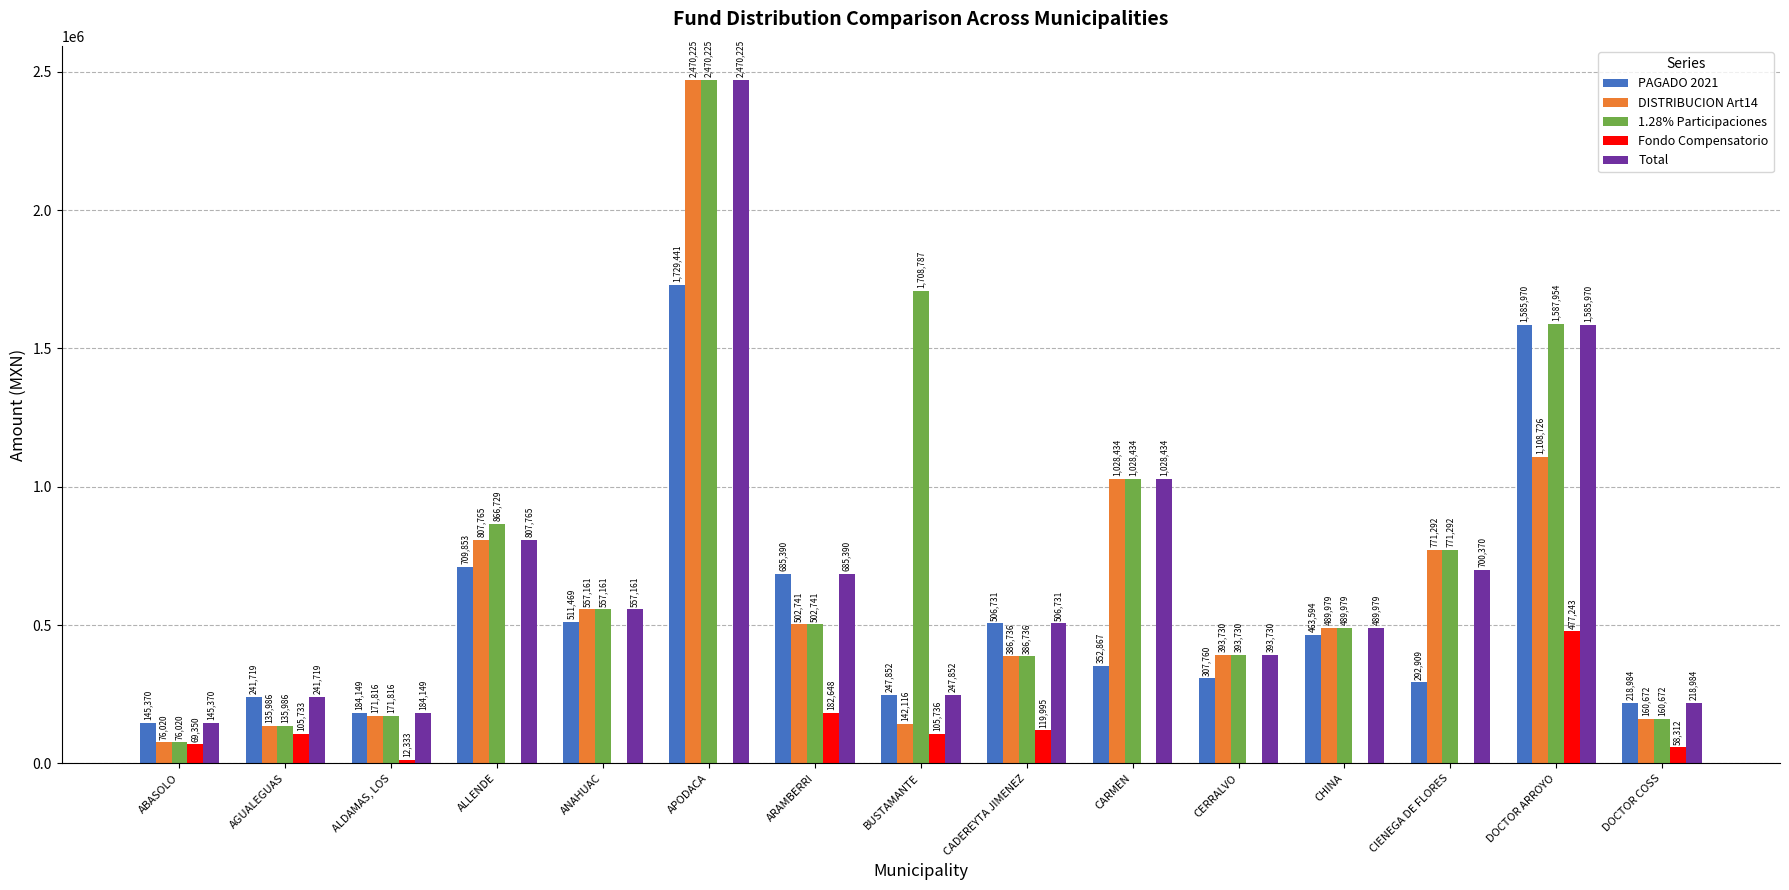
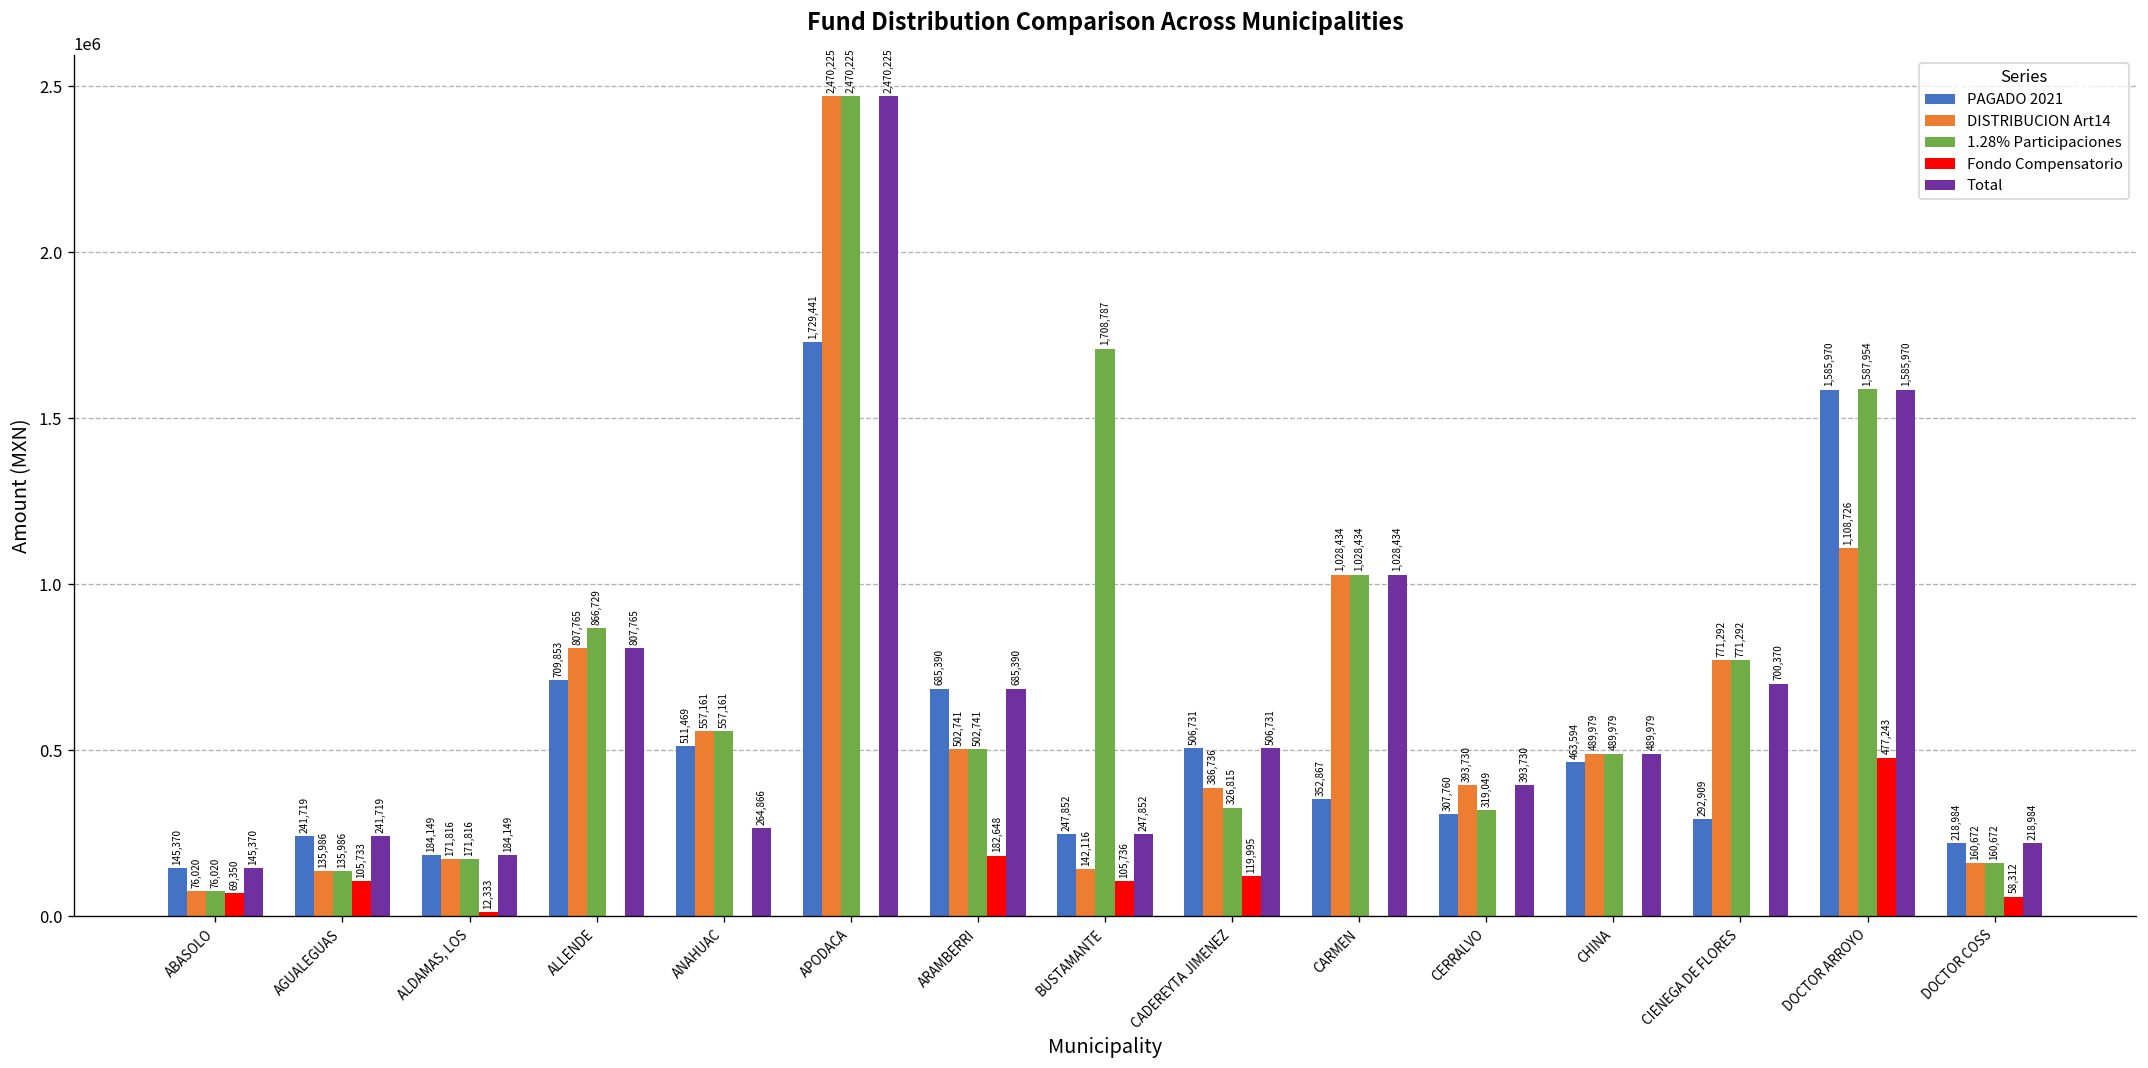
  {
    "PAGADO 2021": {
      "ABASOLO": "145,370",
      "AGUALEGUAS": "241,719",
      "ALDAMAS, LOS": "184,149",
      "ALLENDE": "709,853",
      "ANAHUAC": "511,469",
      "APODACA": "1,729,441",
      "ARAMBERRI": "685,390",
      "BUSTAMANTE": "247,852",
      "CADEREYTA JIMENEZ": "506,731",
      "CARMEN": "352,867",
      "CERRALVO": "307,760",
      "CHINA": "463,594",
      "CIENEGA DE FLORES": "292,909",
      "DOCTOR ARROYO": "1,585,970",
      "DOCTOR COSS": "218,984"
    },
    "DISTRIBUCION Art14": {
      "ABASOLO": "76,020",
      "AGUALEGUAS": "135,986",
      "ALDAMAS, LOS": "171,816",
      "ALLENDE": "807,765",
      "ANAHUAC": "557,161",
      "APODACA": "2,470,225",
      "ARAMBERRI": "502,741",
      "BUSTAMANTE": "142,116",
      "CADEREYTA JIMENEZ": "386,736",
      "CARMEN": "1,028,434",
      "CERRALVO": "393,730",
      "CHINA": "489,979",
      "CIENEGA DE FLORES": "771,292",
      "DOCTOR ARROYO": "1,108,726",
      "DOCTOR COSS": "160,672"
    },
    "1.28% Participaciones": {
      "ABASOLO": "76,020",
      "AGUALEGUAS": "135,986",
      "ALDAMAS, LOS": "171,816",
      "ALLENDE": "866,729",
      "ANAHUAC": "557,161",
      "APODACA": "2,470,225",
      "ARAMBERRI": "502,741",
      "BUSTAMANTE": "1,708,787",
-     "CADEREYTA JIMENEZ": "386,736",
+     "CADEREYTA JIMENEZ": "326,815",
      "CARMEN": "1,028,434",
-     "CERRALVO": "393,730",
+     "CERRALVO": "319,049",
      "CHINA": "489,979",
      "CIENEGA DE FLORES": "771,292",
      "DOCTOR ARROYO": "1,587,954",
      "DOCTOR COSS": "160,672"
    },
    "Fondo Compensatorio": {
      "ABASOLO": "69,350",
      "AGUALEGUAS": "105,733",
      "ALDAMAS, LOS": "12,333",
      "ARAMBERRI": "182,648",
      "BUSTAMANTE": "105,736",
      "CADEREYTA JIMENEZ": "119,995",
      "DOCTOR ARROYO": "477,243",
      "DOCTOR COSS": "58,312"
    },
    "Total": {
      "ABASOLO": "145,370",
      "AGUALEGUAS": "241,719",
      "ALDAMAS, LOS": "184,149",
      "ALLENDE": "807,765",
-     "ANAHUAC": "557,161",
+     "ANAHUAC": "264,866",
      "APODACA": "2,470,225",
      "ARAMBERRI": "685,390",
      "BUSTAMANTE": "247,852",
      "CADEREYTA JIMENEZ": "506,731",
      "CARMEN": "1,028,434",
      "CERRALVO": "393,730",
      "CHINA": "489,979",
      "CIENEGA DE FLORES": "700,370",
      "DOCTOR ARROYO": "1,585,970",
      "DOCTOR COSS": "218,984"
    }
  }
